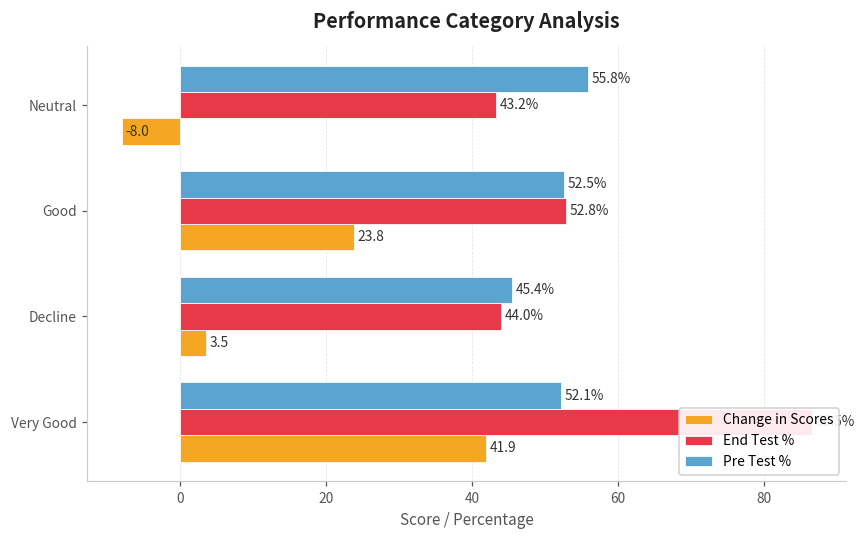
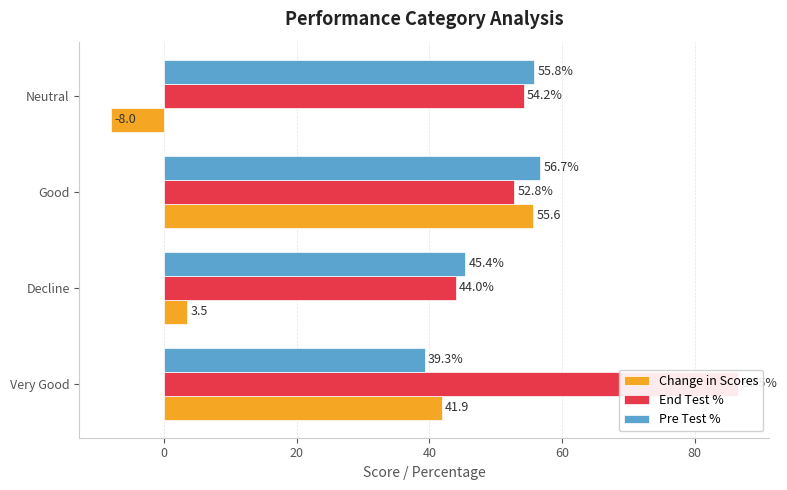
  {
    "Change in Scores": {
      "Neutral": "-8.0",
-     "Good": "23.8",
+     "Good": "55.6",
      "Decline": "3.5",
      "Very Good": "41.9"
    },
    "End Test %": {
-     "Neutral": "43.2%",
+     "Neutral": "54.2%",
      "Good": "52.8%",
      "Decline": "44.0%"
    },
    "Pre Test %": {
      "Neutral": "55.8%",
-     "Good": "52.5%",
+     "Good": "56.7%",
      "Decline": "45.4%",
-     "Very Good": "52.1%"
+     "Very Good": "39.3%"
    }
  }
